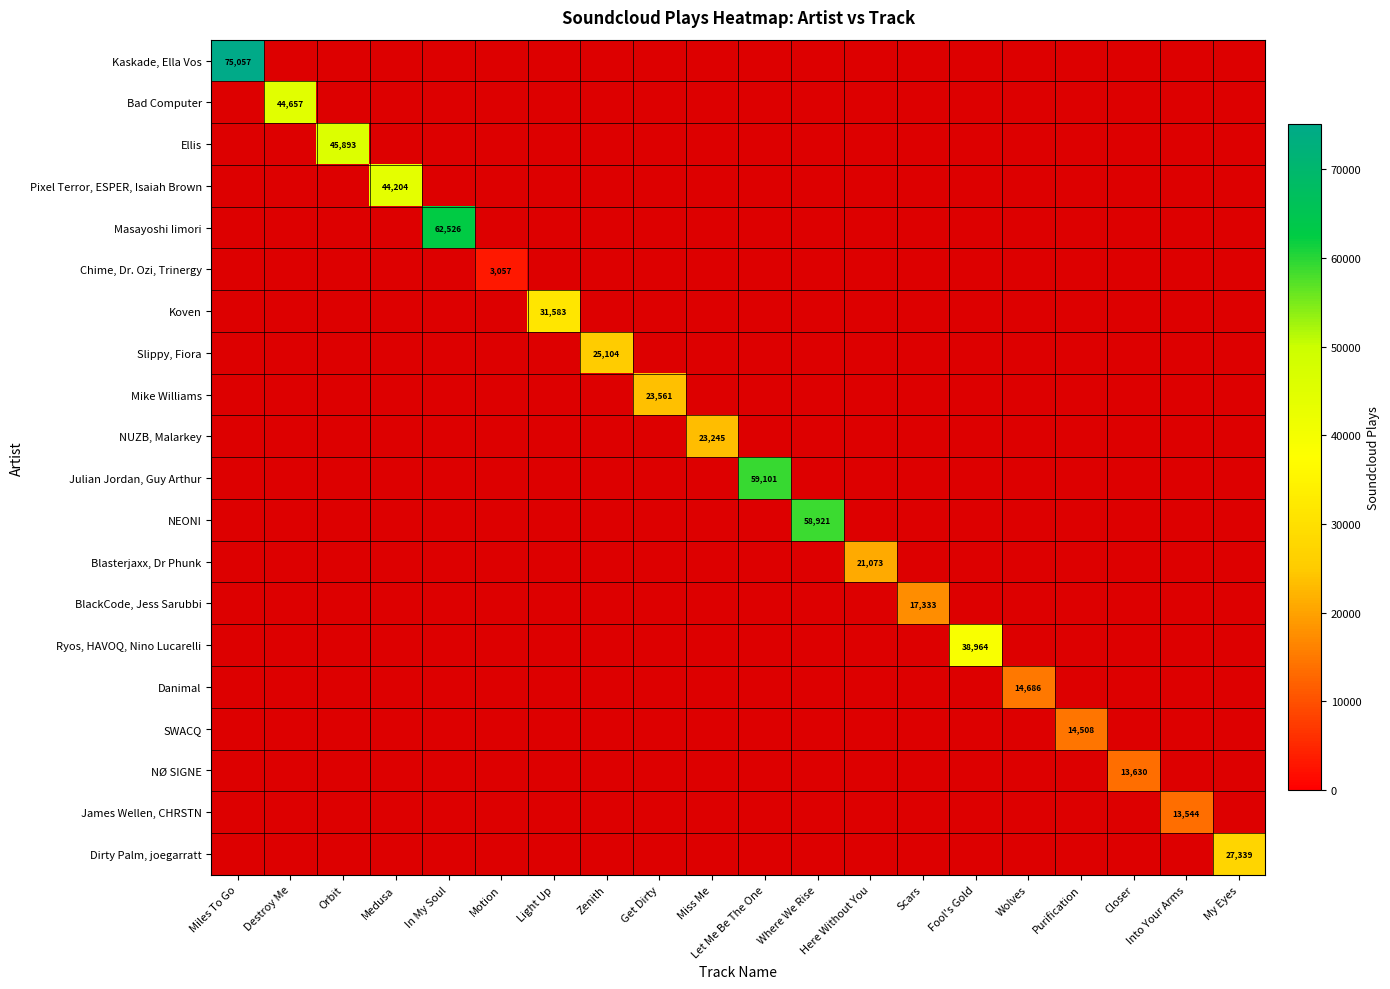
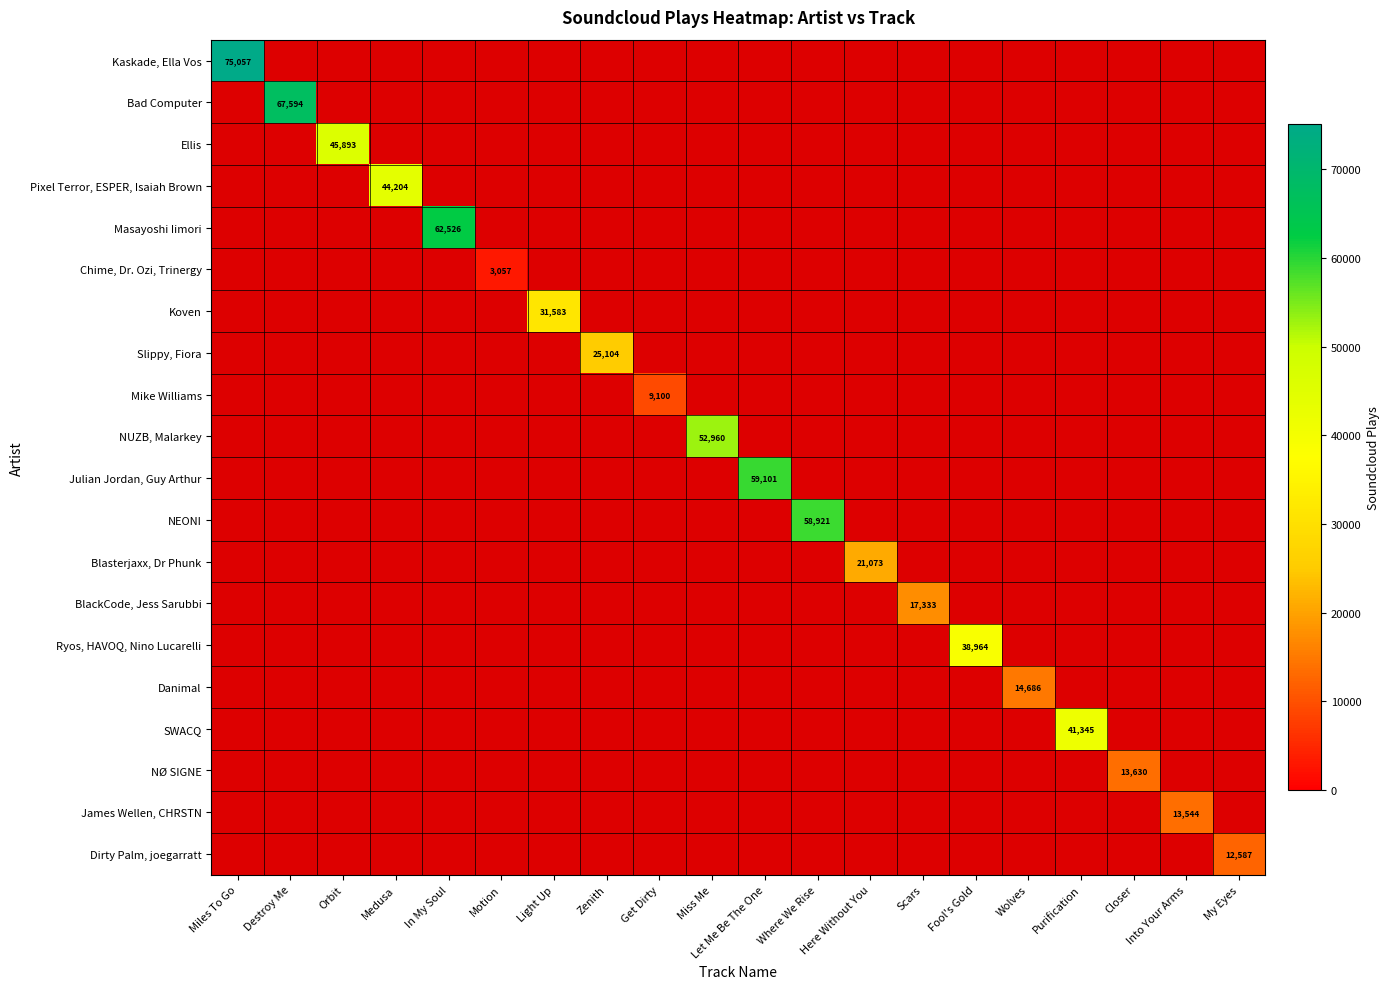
  {
    "Kaskade, Ella Vos": {
      "Miles To Go": "75,057"
    },
    "Bad Computer": {
-     "Destroy Me": "44,657"
+     "Destroy Me": "67,594"
    },
    "Ellis": {
      "Orbit": "45,893"
    },
    "Pixel Terror, ESPER, Isaiah Brown": {
      "Medusa": "44,204"
    },
    "Masayoshi Iimori": {
      "In My Soul": "62,526"
    },
    "Chime, Dr. Ozi, Trinergy": {
      "Motion": "3,057"
    },
    "Koven": {
      "Light Up": "31,583"
    },
    "Slippy, Fiora": {
      "Zenith": "25,104"
    },
    "Mike Williams": {
-     "Get Dirty": "23,561"
+     "Get Dirty": "9,100"
    },
    "NUZB, Malarkey": {
-     "Miss Me": "23,245"
+     "Miss Me": "52,960"
    },
    "Julian Jordan, Guy Arthur": {
      "Let Me Be The One": "59,101"
    },
    "NEONI": {
      "Where We Rise": "58,921"
    },
    "Blasterjaxx, Dr Phunk": {
      "Here Without You": "21,073"
    },
    "BlackCode, Jess Sarubbi": {
      "Scars": "17,333"
    },
    "Ryos, HAVOQ, Nino Lucarelli": {
      "Fool's Gold": "38,964"
    },
    "Danimal": {
      "Wolves": "14,686"
    },
    "SWACQ": {
-     "Purification": "14,508"
+     "Purification": "41,345"
    },
    "NØ SIGNE": {
      "Closer": "13,630"
    },
    "James Wellen, CHRSTN": {
      "Into Your Arms": "13,544"
    },
    "Dirty Palm, joegarratt": {
-     "My Eyes": "27,339"
+     "My Eyes": "12,587"
    }
  }
